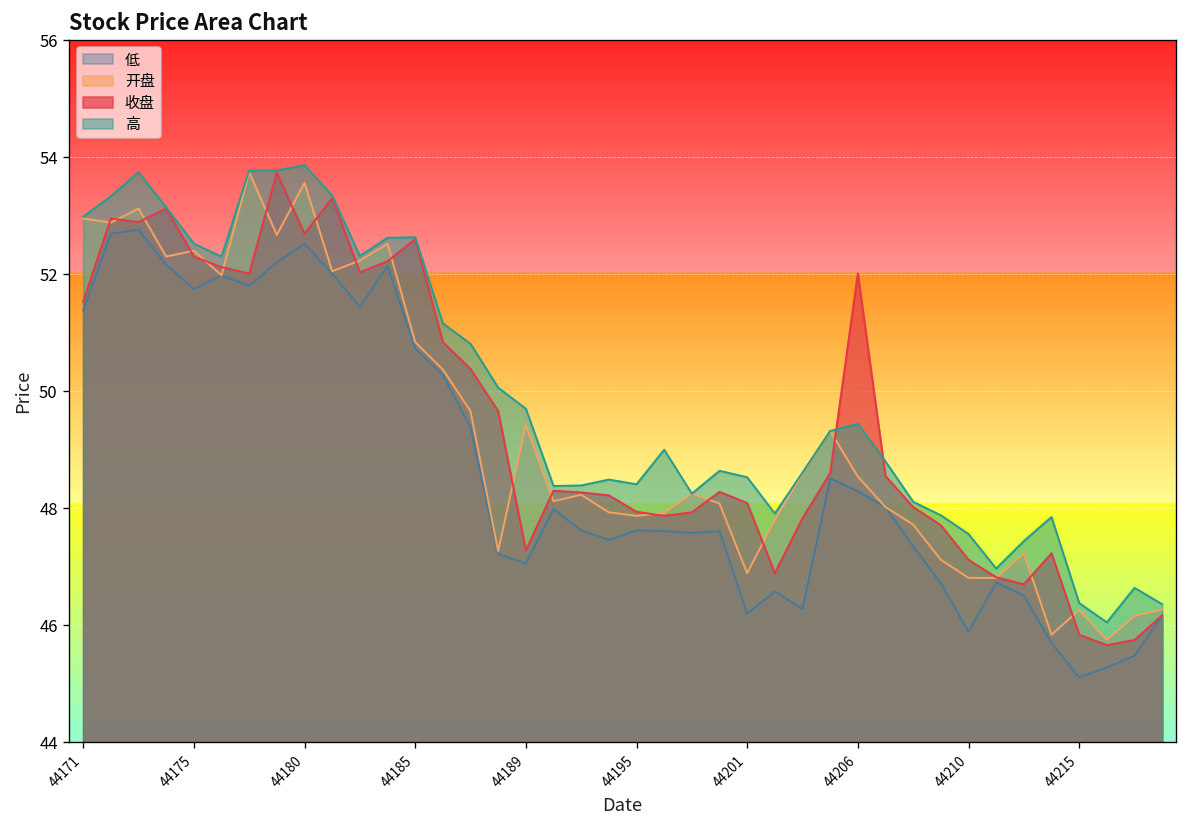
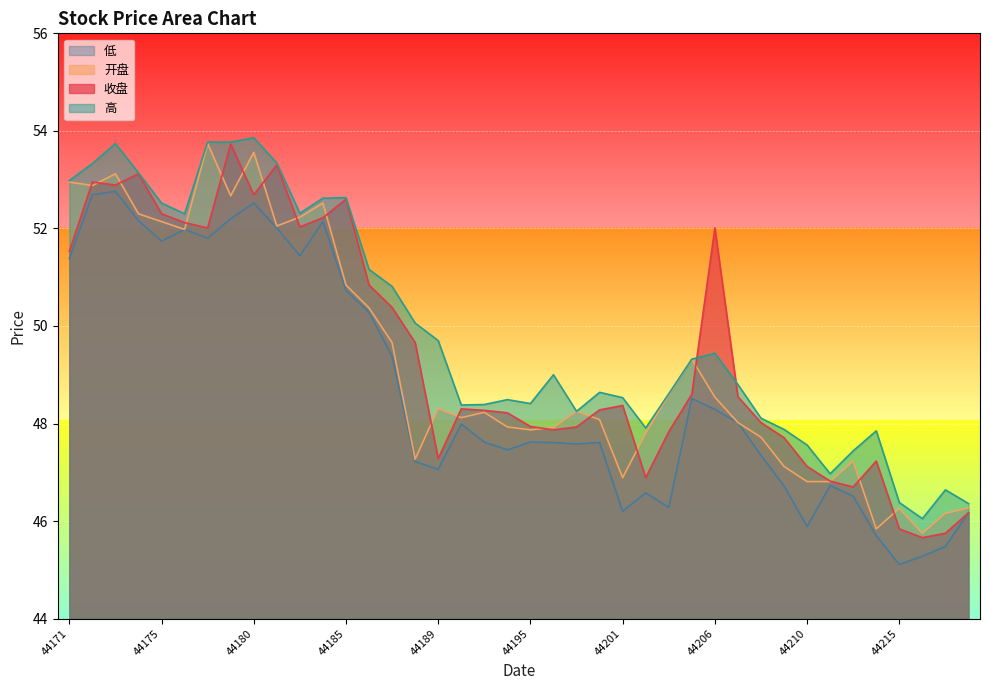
  {
    "开盘": {
-     "44175": 52.4,
+     "44175": 52.1,
      "44180": 53.6,
      "44185": 50.8,
-     "44189": 49.4,
+     "44189": 48.3,
      "44195": 47.9,
      "44201": 46.9,
      "44206": 48.5,
      "44210": 46.8,
      "44215": 46.3
    },
    "收盘": {
      "44171": 51.5,
      "44175": 52.3,
      "44180": 52.7,
      "44189": 47.3,
      "44195": 47.9,
-     "44201": 48.1,
+     "44201": 48.4,
      "44206": 52.0,
      "44210": 47.1,
      "44215": 45.8
    }
  }
